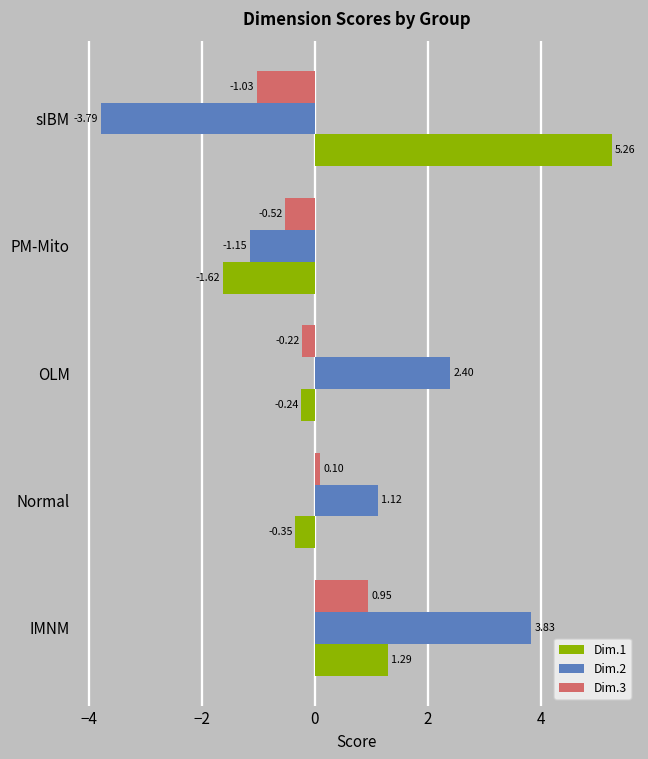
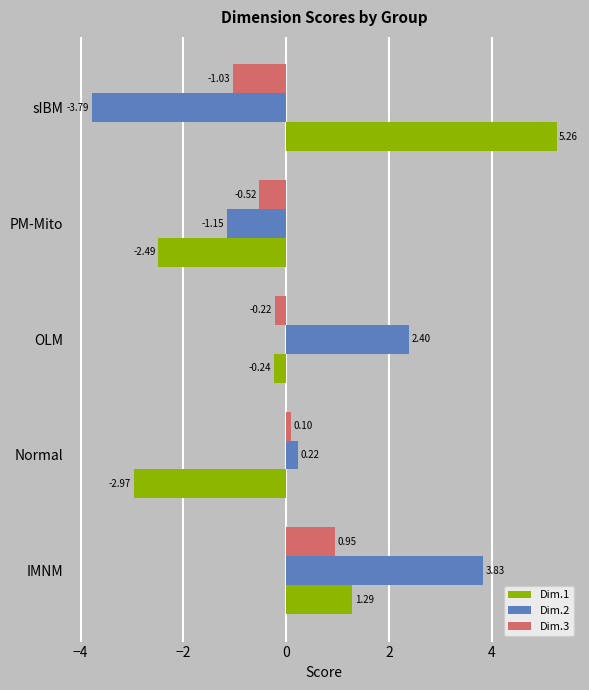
  {
    "Dim.1": {
      "sIBM": 5.26,
-     "PM-Mito": -1.62,
+     "PM-Mito": -2.49,
      "OLM": -0.24,
-     "Normal": -0.35,
+     "Normal": -2.97,
      "IMNM": 1.29
    },
    "Dim.2": {
      "sIBM": -3.79,
      "PM-Mito": -1.15,
      "OLM": 2.40,
-     "Normal": 1.12,
+     "Normal": 0.22,
      "IMNM": 3.83
    },
    "Dim.3": {
      "sIBM": -1.03,
      "PM-Mito": -0.52,
      "OLM": -0.22,
      "Normal": 0.10,
      "IMNM": 0.95
    }
  }
